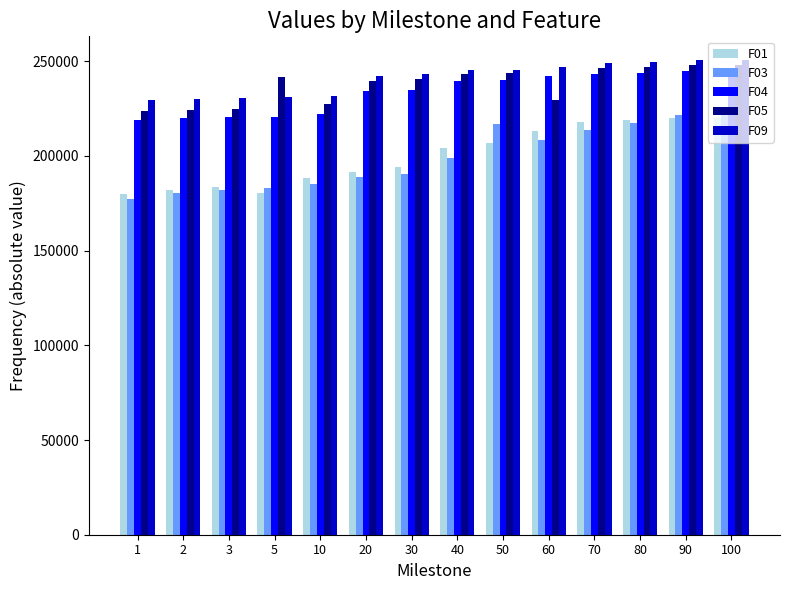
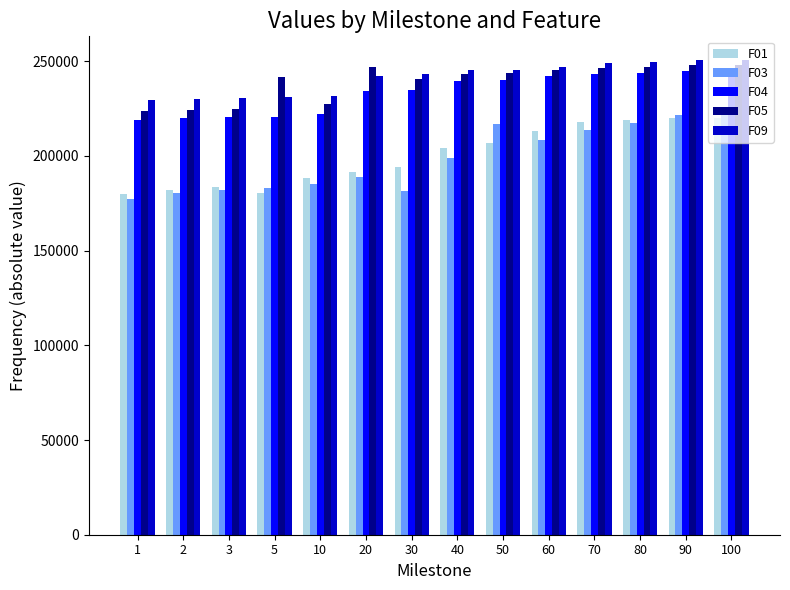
  {
    "F01": {
      "1": 180000,
      "2": 182000,
      "3": 184000,
      "5": 180000,
      "10": 188000,
      "20": 192000,
      "30": 194000,
      "40": 204000,
      "50": 207000,
      "60": 213000,
      "70": 218000,
      "80": 219000,
      "90": 220000
    },
    "F03": {
      "1": 177000,
      "2": 180000,
      "3": 182000,
      "5": 183000,
      "10": 185000,
      "20": 189000,
-     "30": 190000,
+     "30": 182000,
      "40": 199000,
      "50": 217000,
      "60": 209000,
      "70": 214000,
      "80": 217000,
      "90": 222000
    },
    "F05": {
      "1": 224000,
      "2": 224000,
      "3": 225000,
      "5": 242000,
      "10": 227000,
-     "20": 240000,
+     "20": 247000,
      "30": 240000,
      "40": 243000,
      "50": 244000,
-     "60": 229000,
+     "60": 246000,
      "70": 246000,
      "80": 247000,
      "90": 248000
    }
  }
